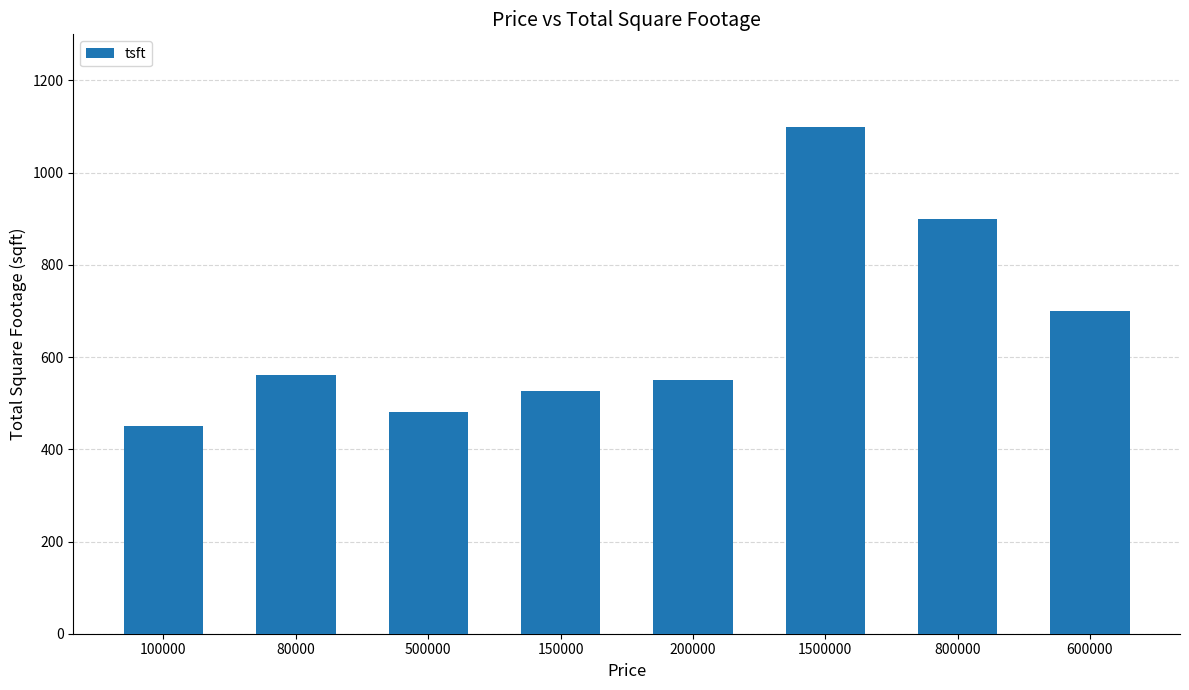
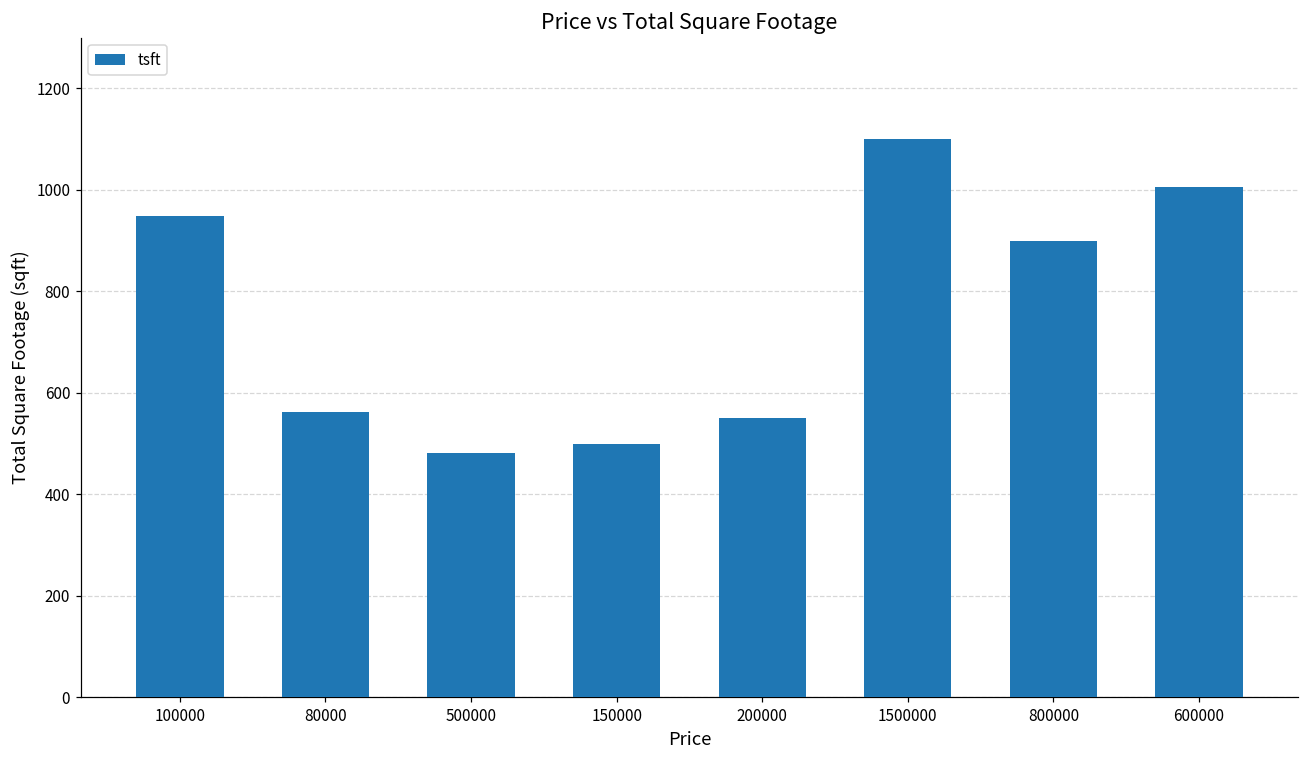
  {
-   "100000": 450,
+   "100000": 950,
    "80000": 560,
    "500000": 480,
-   "150000": 530,
+   "150000": 500,
    "200000": 550,
    "1500000": 1100,
    "800000": 900,
-   "600000": 700
+   "600000": 1010
  }
